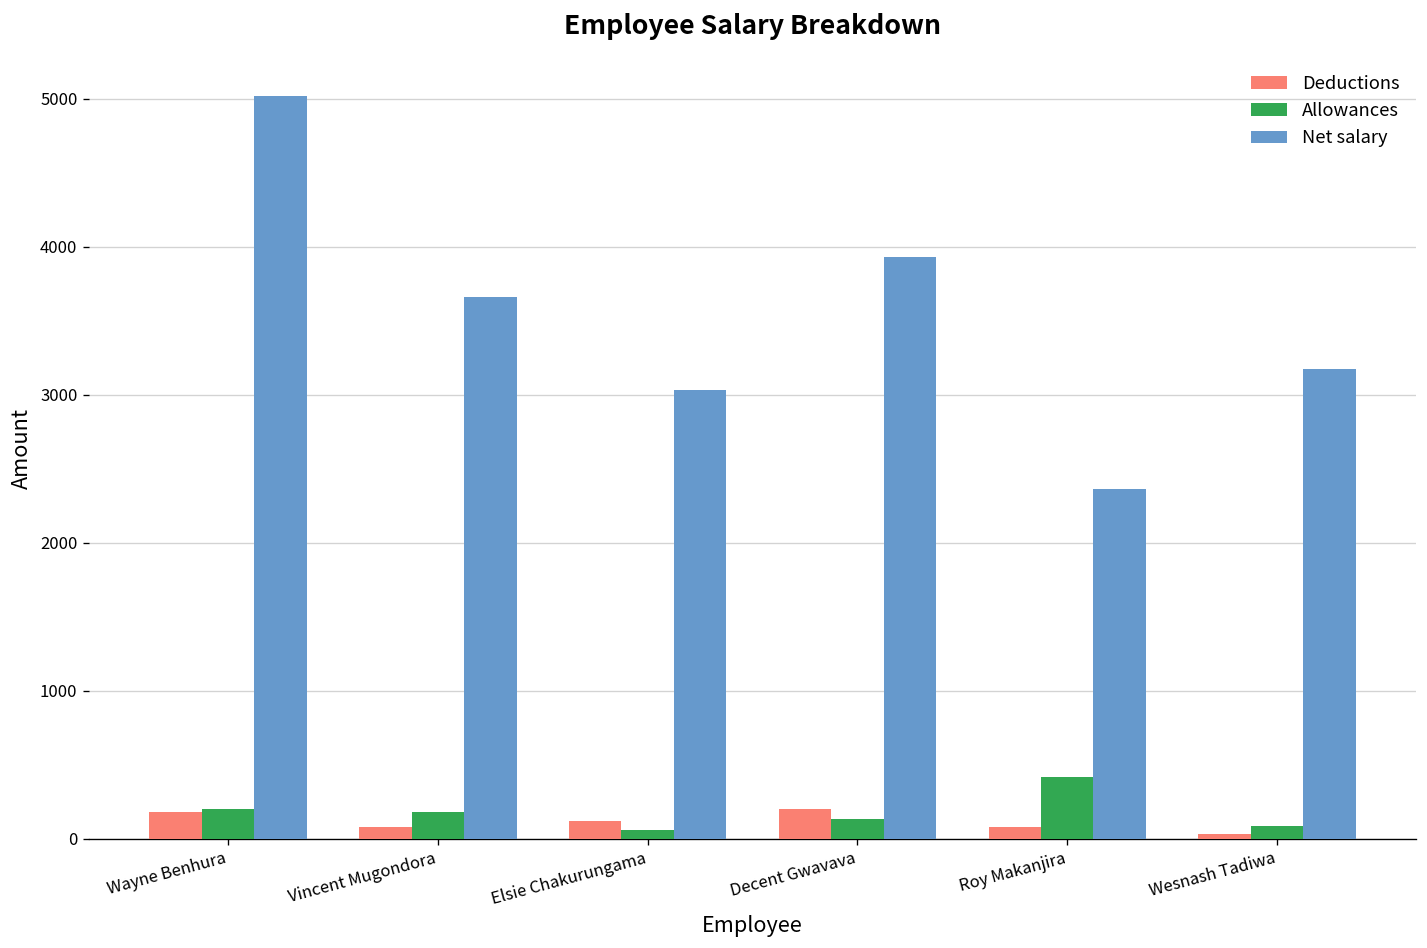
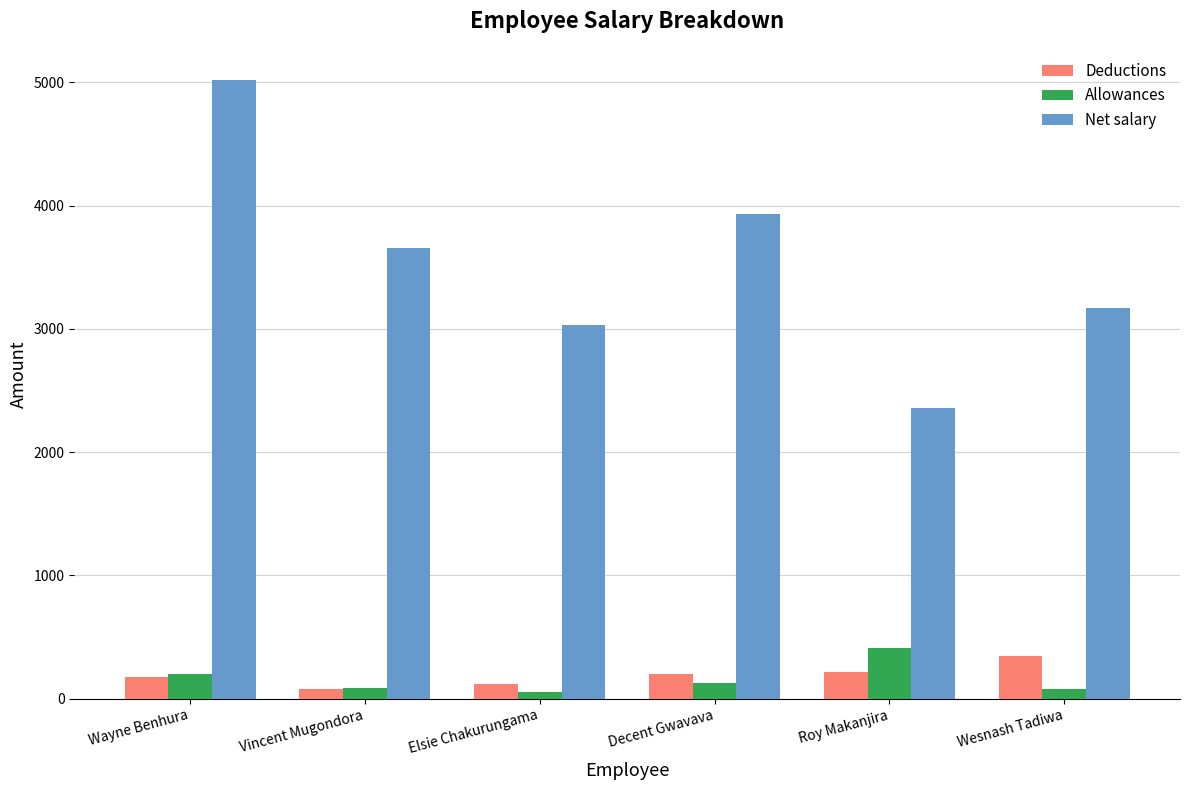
  {
    "Deductions": {
      "Wayne Benhura": 180,
      "Vincent Mugondora": 80,
      "Elsie Chakurungama": 120,
      "Decent Gwavava": 200,
-     "Roy Makanjira": 80,
-     "Wesnash Tadiwa": 30
+     "Roy Makanjira": 220,
+     "Wesnash Tadiwa": 350
    },
    "Allowances": {
      "Wayne Benhura": 200,
-     "Vincent Mugondora": 180,
+     "Vincent Mugondora": 90,
      "Elsie Chakurungama": 60,
      "Decent Gwavava": 130,
      "Roy Makanjira": 410,
      "Wesnash Tadiwa": 80
    },
    "Net salary": {
      "Wayne Benhura": 5020,
      "Vincent Mugondora": 3660,
      "Elsie Chakurungama": 3030,
      "Decent Gwavava": 3930,
      "Roy Makanjira": 2360,
      "Wesnash Tadiwa": 3170
    }
  }
